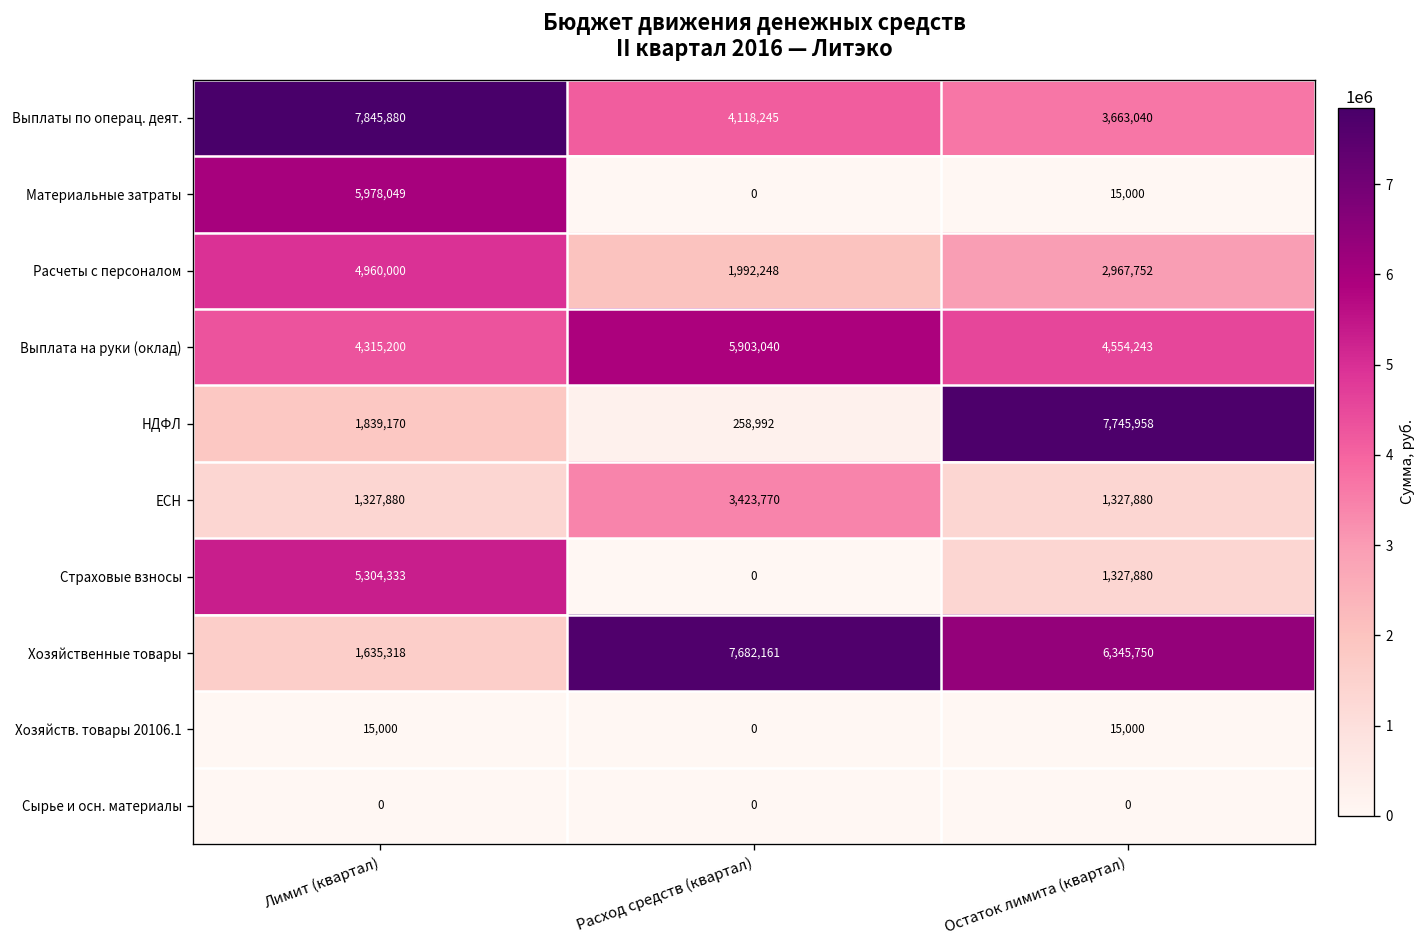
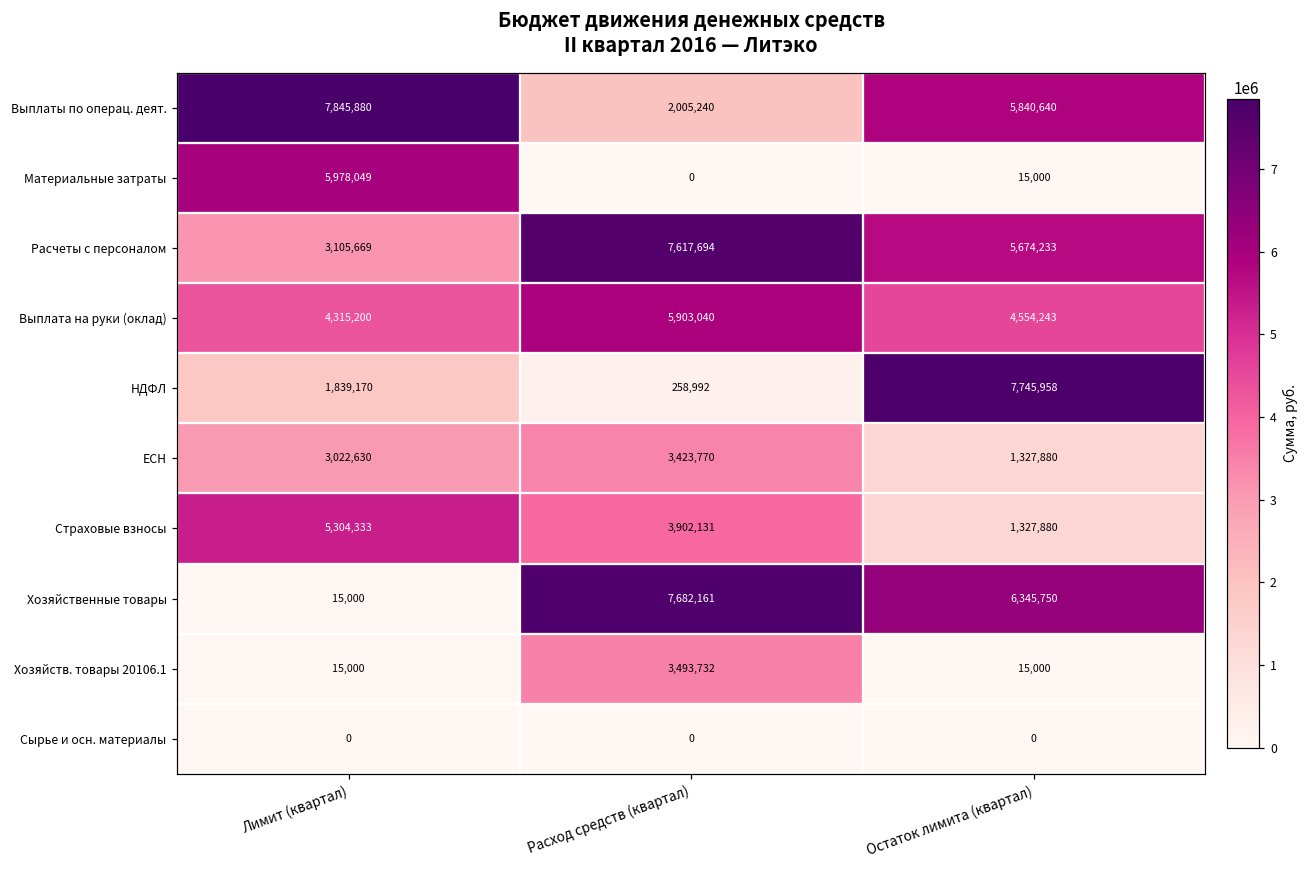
  {
    "Выплаты по операц. деят.": {
      "Лимит (квартал)": "7,845,880",
-     "Расход средств (квартал)": "4,118,245",
-     "Остаток лимита (квартал)": "3,663,040"
+     "Расход средств (квартал)": "2,005,240",
+     "Остаток лимита (квартал)": "5,840,640"
    },
    "Материальные затраты": {
      "Лимит (квартал)": "5,978,049",
      "Расход средств (квартал)": "0",
      "Остаток лимита (квартал)": "15,000"
    },
    "Расчеты с персоналом": {
-     "Лимит (квартал)": "4,960,000",
-     "Расход средств (квартал)": "1,992,248",
-     "Остаток лимита (квартал)": "2,967,752"
+     "Лимит (квартал)": "3,105,669",
+     "Расход средств (квартал)": "7,617,694",
+     "Остаток лимита (квартал)": "5,674,233"
    },
    "Выплата на руки (оклад)": {
      "Лимит (квартал)": "4,315,200",
      "Расход средств (квартал)": "5,903,040",
      "Остаток лимита (квартал)": "4,554,243"
    },
    "НДФЛ": {
      "Лимит (квартал)": "1,839,170",
      "Расход средств (квартал)": "258,992",
      "Остаток лимита (квартал)": "7,745,958"
    },
    "ЕСН": {
-     "Лимит (квартал)": "1,327,880",
+     "Лимит (квартал)": "3,022,630",
      "Расход средств (квартал)": "3,423,770",
      "Остаток лимита (квартал)": "1,327,880"
    },
    "Страховые взносы": {
      "Лимит (квартал)": "5,304,333",
-     "Расход средств (квартал)": "0",
+     "Расход средств (квартал)": "3,902,131",
      "Остаток лимита (квартал)": "1,327,880"
    },
    "Хозяйственные товары": {
-     "Лимит (квартал)": "1,635,318",
+     "Лимит (квартал)": "15,000",
      "Расход средств (квартал)": "7,682,161",
      "Остаток лимита (квартал)": "6,345,750"
    },
    "Хозяйств. товары 20106.1": {
      "Лимит (квартал)": "15,000",
-     "Расход средств (квартал)": "0",
+     "Расход средств (квартал)": "3,493,732",
      "Остаток лимита (квартал)": "15,000"
    },
    "Сырье и осн. материалы": {
      "Лимит (квартал)": "0",
      "Расход средств (квартал)": "0",
      "Остаток лимита (квартал)": "0"
    }
  }
